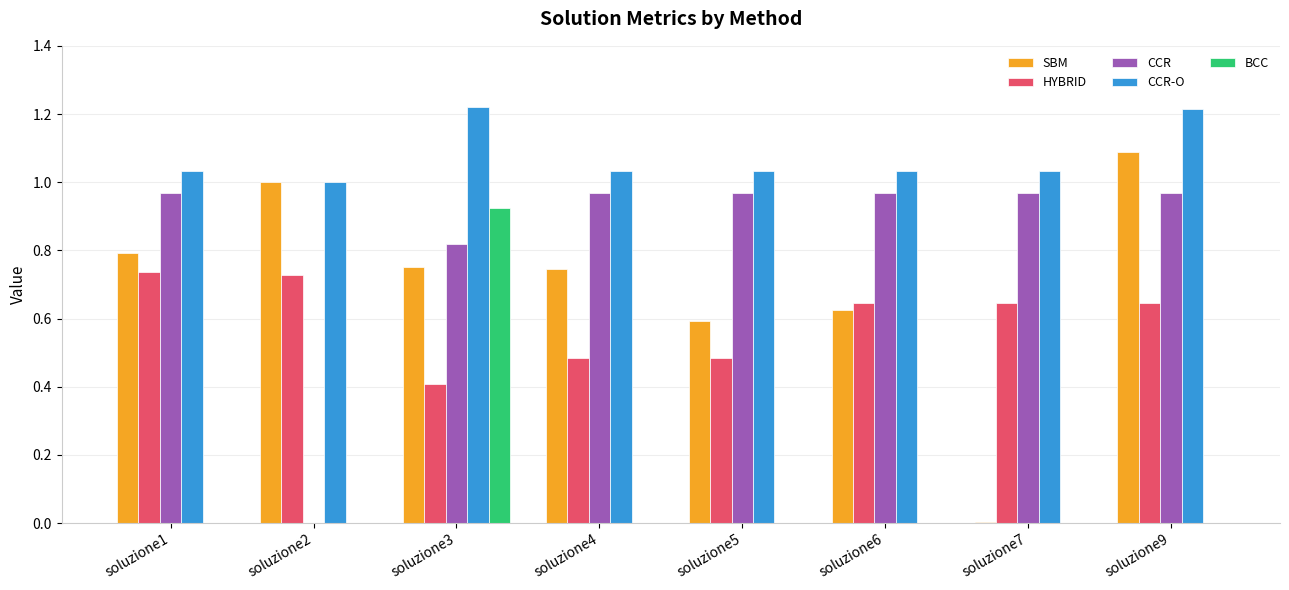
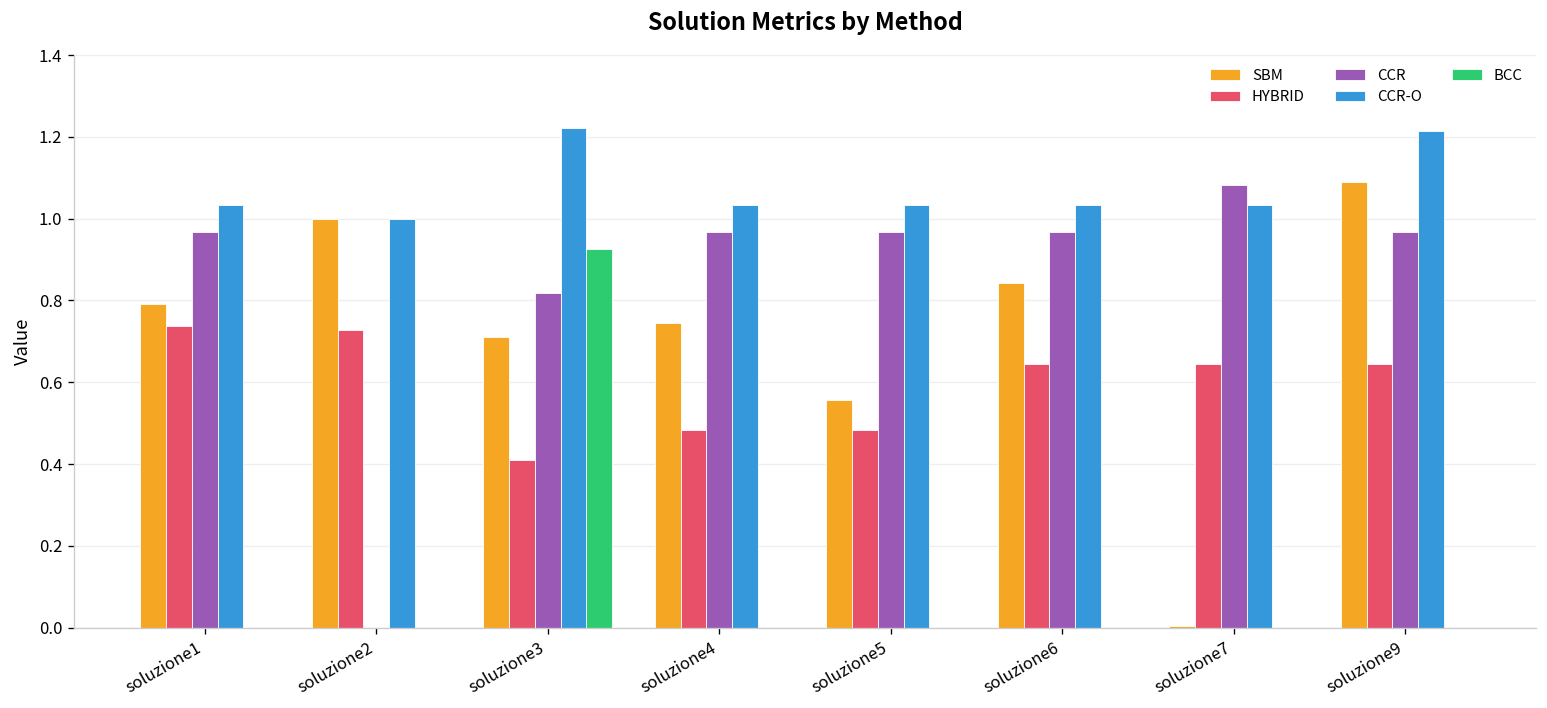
  {
    "SBM": {
      "soluzione1": 0.79,
      "soluzione2": 1.00,
-     "soluzione3": 0.75,
+     "soluzione3": 0.71,
      "soluzione4": 0.75,
-     "soluzione5": 0.59,
-     "soluzione6": 0.62,
+     "soluzione5": 0.56,
+     "soluzione6": 0.84,
      "soluzione9": 1.09
    },
    "HYBRID": {
      "soluzione1": 0.74,
      "soluzione2": 0.73,
      "soluzione3": 0.41,
      "soluzione4": 0.48,
      "soluzione5": 0.48,
      "soluzione6": 0.65,
      "soluzione7": 0.65,
      "soluzione9": 0.65
    },
    "CCR": {
      "soluzione1": 0.97,
      "soluzione2": 0.00,
      "soluzione3": 0.82,
      "soluzione4": 0.97,
      "soluzione5": 0.97,
      "soluzione6": 0.97,
-     "soluzione7": 0.97,
+     "soluzione7": 1.08,
      "soluzione9": 0.97
    },
    "CCR-O": {
      "soluzione1": 1.03,
      "soluzione2": 1.00,
      "soluzione3": 1.22,
      "soluzione4": 1.03,
      "soluzione5": 1.03,
      "soluzione6": 1.03,
      "soluzione7": 1.03,
      "soluzione9": 1.21
    },
    "BCC": {
      "soluzione1": 0.00,
      "soluzione2": 0.00,
      "soluzione3": 0.92,
      "soluzione4": 0.00,
      "soluzione5": 0.00,
      "soluzione6": 0.00,
      "soluzione7": 0.00,
      "soluzione9": 0.00
    }
  }
